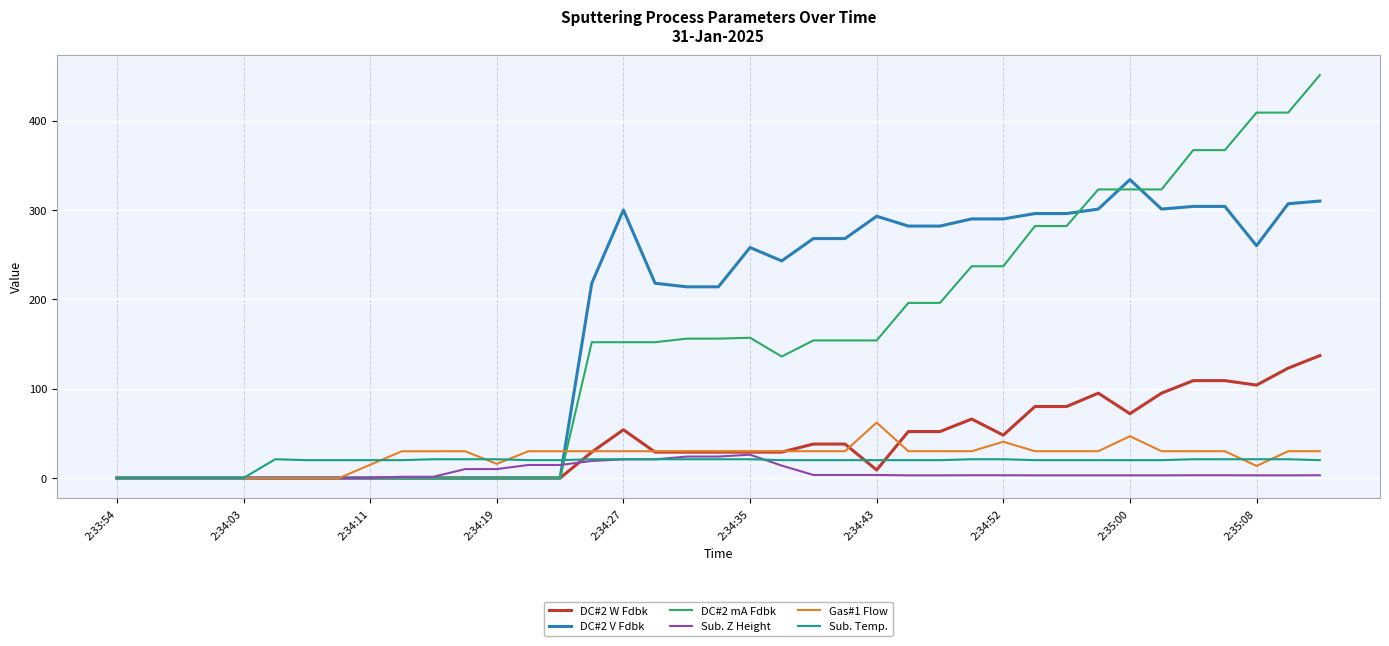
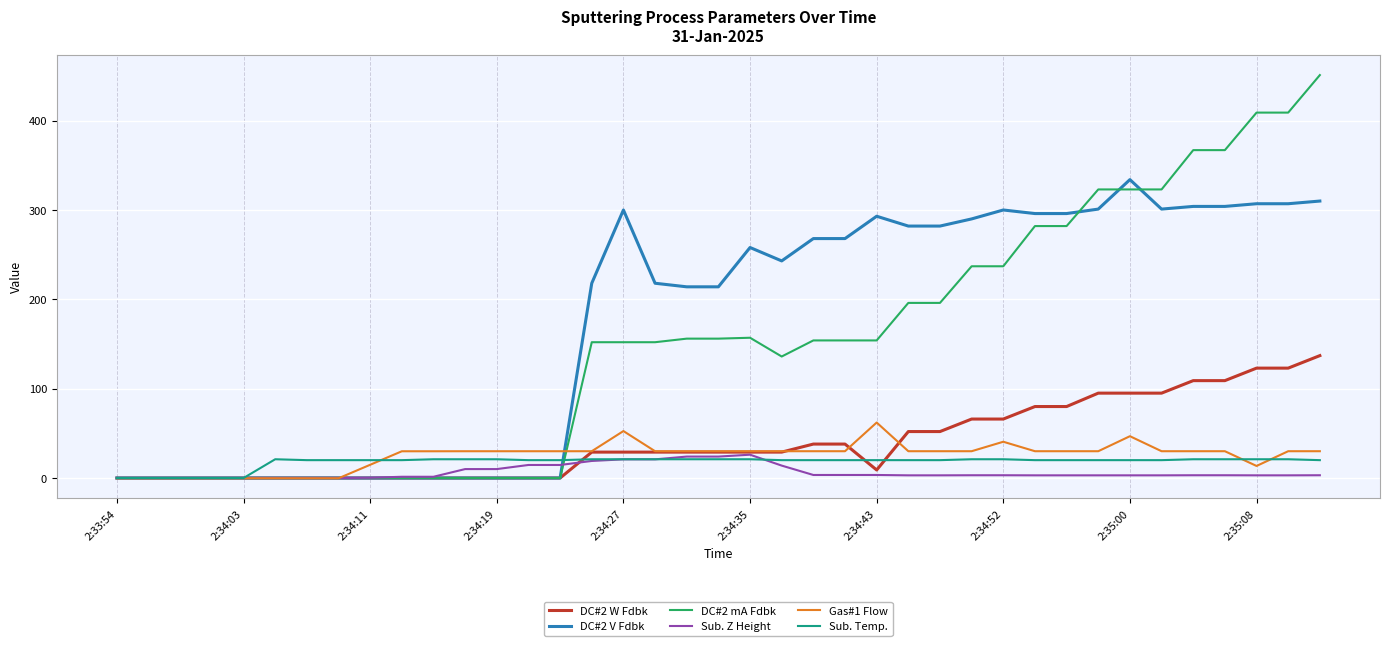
  {
    "DC#2 W Fdbk": {
-     "2:34:27": 50,
+     "2:34:27": 30,
      "2:34:43": 10,
-     "2:34:52": 50,
-     "2:35:00": 70,
-     "2:35:08": 100
+     "2:34:52": 70,
+     "2:35:00": 100,
+     "2:35:08": 120
    },
    "DC#2 V Fdbk": {
      "2:34:27": 300,
      "2:34:35": 260,
      "2:34:43": 290,
-     "2:34:52": 290,
+     "2:34:52": 300,
      "2:35:00": 330,
-     "2:35:08": 260
+     "2:35:08": 310
    },
    "Sub. Z Height": {
      "2:34:19": 10,
      "2:34:35": 30,
      "2:34:43": 0,
      "2:34:52": 0,
      "2:35:00": 0,
      "2:35:08": 0
    },
    "Gas#1 Flow": {
      "2:34:11": 10,
-     "2:34:19": 20,
-     "2:34:27": 30,
+     "2:34:19": 30,
+     "2:34:27": 50,
      "2:34:43": 60,
      "2:34:52": 40,
      "2:35:00": 50,
      "2:35:08": 10
    }
  }
